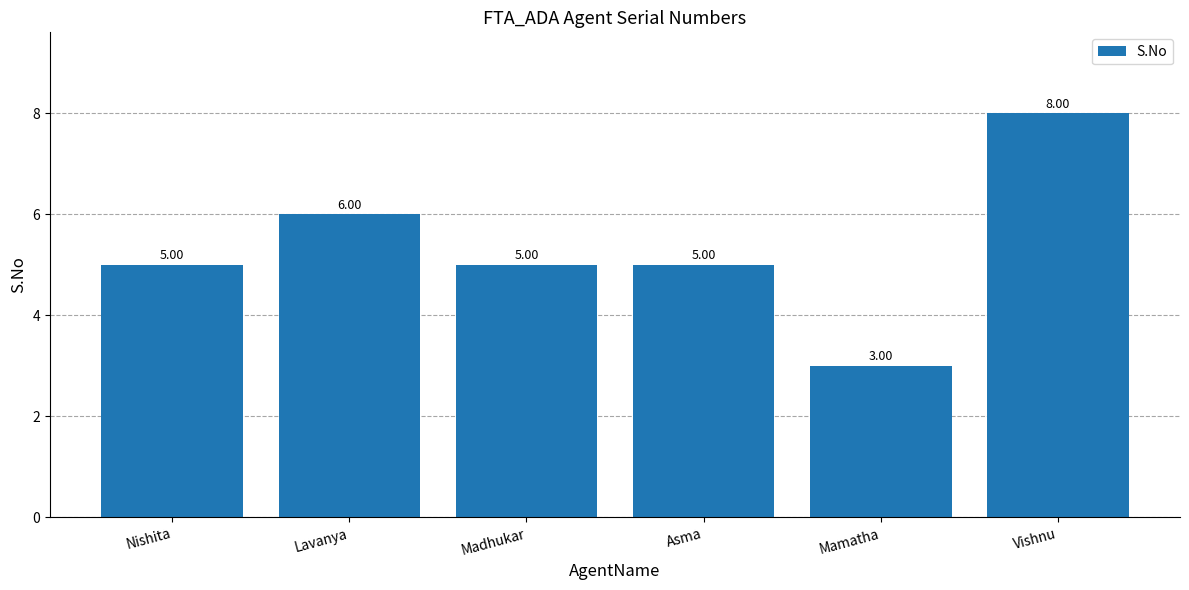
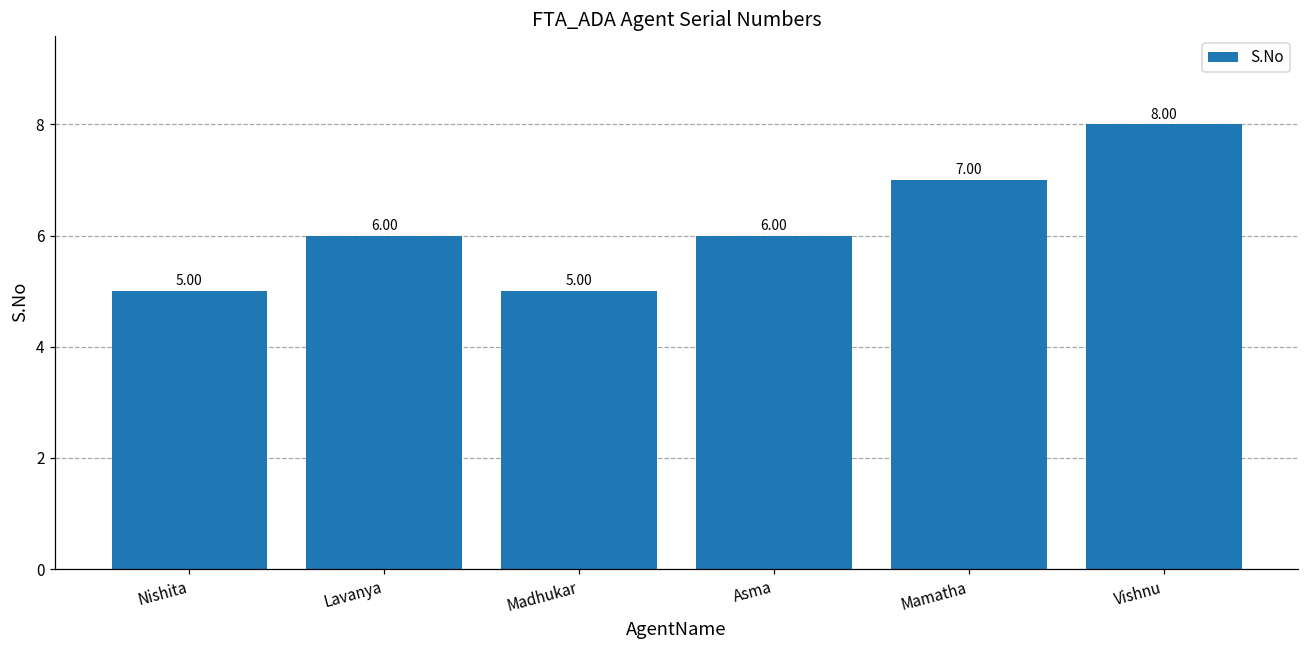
  {
    "Nishita": 5.00,
    "Lavanya": 6.00,
    "Madhukar": 5.00,
-   "Asma": 5.00,
-   "Mamatha": 3.00,
+   "Asma": 6.00,
+   "Mamatha": 7.00,
    "Vishnu": 8.00
  }
